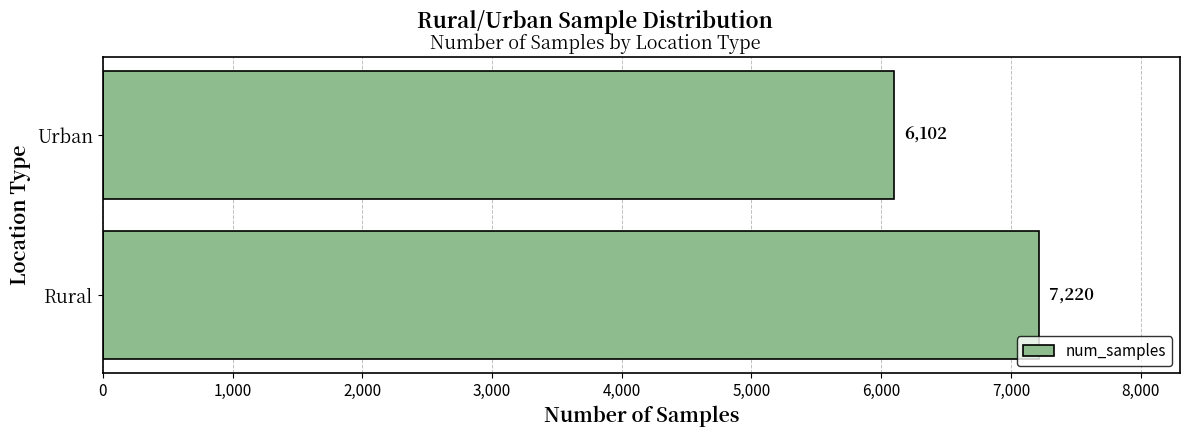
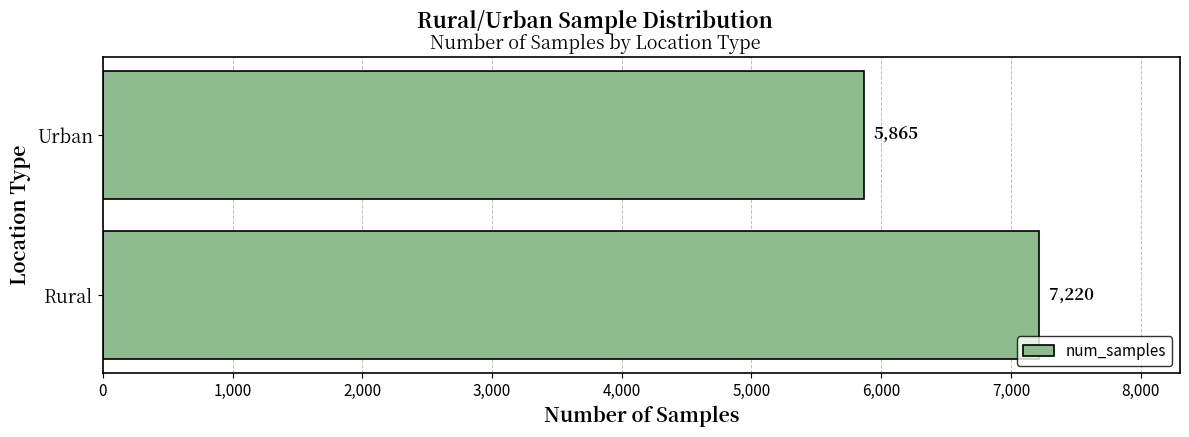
  {
-   "Urban": "6,102",
+   "Urban": "5,865",
    "Rural": "7,220"
  }
